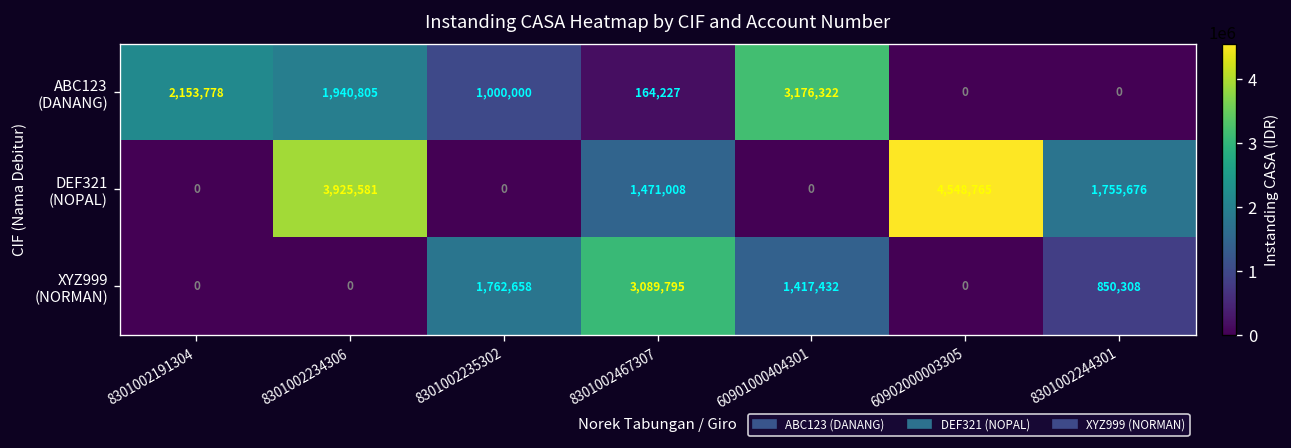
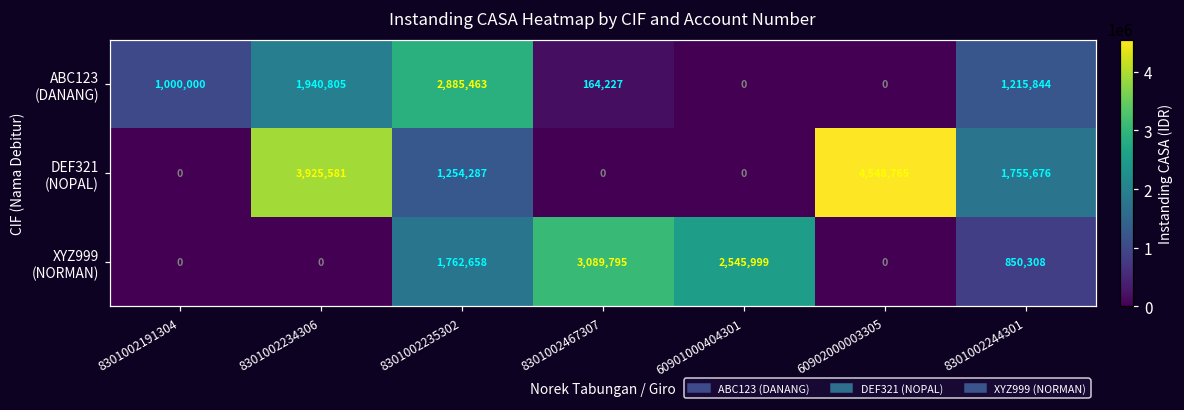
  {
    "ABC123 (DANANG)": {
-     "8301002191304": "2,153,778",
+     "8301002191304": "1,000,000",
      "8301002234306": "1,940,805",
-     "8301002235302": "1,000,000",
+     "8301002235302": "2,885,463",
      "8301002467307": "164,227",
-     "60901000404301": "3,176,322",
+     "60901000404301": "0",
      "60902000003305": "0",
-     "8301002244301": "0"
+     "8301002244301": "1,215,844"
    },
    "DEF321 (NOPAL)": {
      "8301002191304": "0",
      "8301002234306": "3,925,581",
-     "8301002235302": "0",
-     "8301002467307": "1,471,008",
+     "8301002235302": "1,254,287",
+     "8301002467307": "0",
      "60901000404301": "0",
      "8301002244301": "1,755,676"
    },
    "XYZ999 (NORMAN)": {
      "8301002191304": "0",
      "8301002234306": "0",
      "8301002235302": "1,762,658",
      "8301002467307": "3,089,795",
-     "60901000404301": "1,417,432",
+     "60901000404301": "2,545,999",
      "60902000003305": "0",
      "8301002244301": "850,308"
    }
  }
